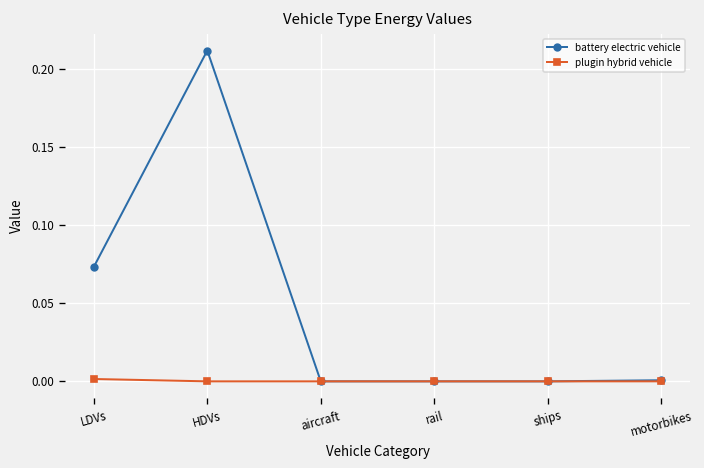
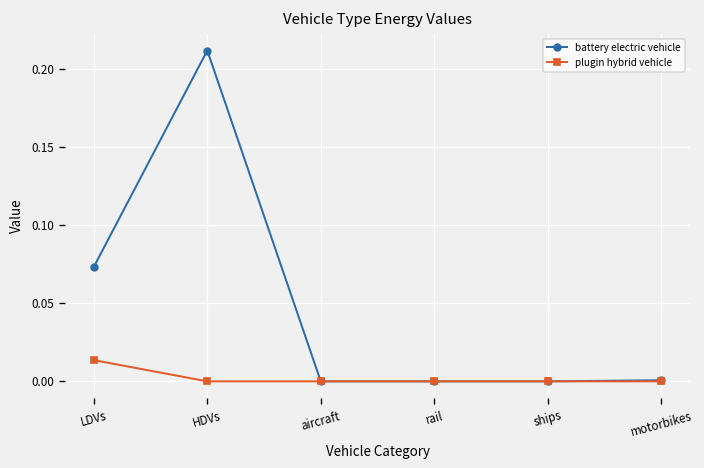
  {
    "battery electric vehicle": {
      "LDVs": 0.073,
      "HDVs": 0.212
    },
    "plugin hybrid vehicle": {
-     "LDVs": 0.002,
+     "LDVs": 0.014,
      "HDVs": 0.000
    }
  }
